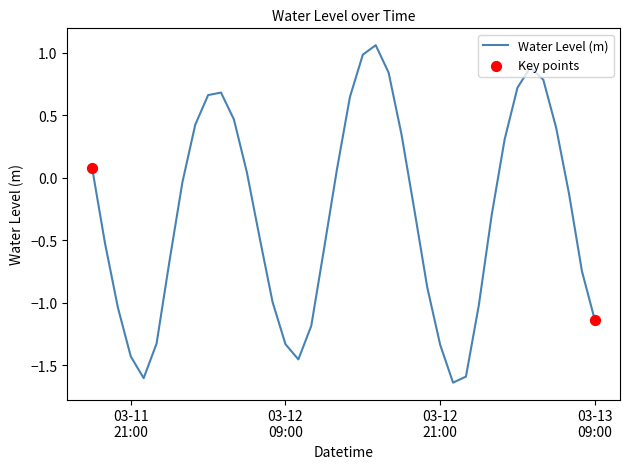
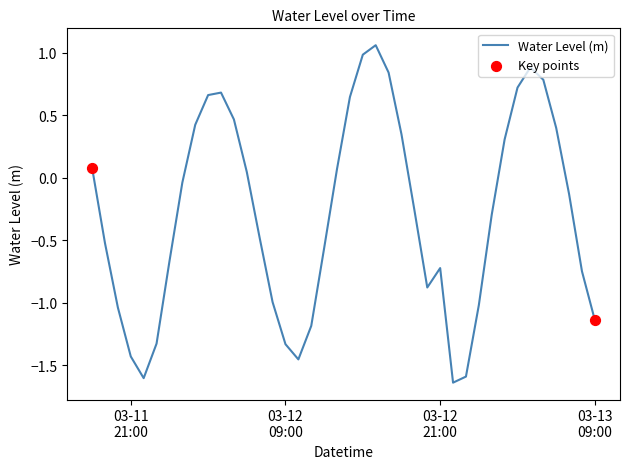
  {
    "Water Level (m)": {
      "03-11 21:00": -1.43,
      "03-12 09:00": -1.33,
-     "03-12 21:00": -1.34
+     "03-12 21:00": -0.72
    }
  }
